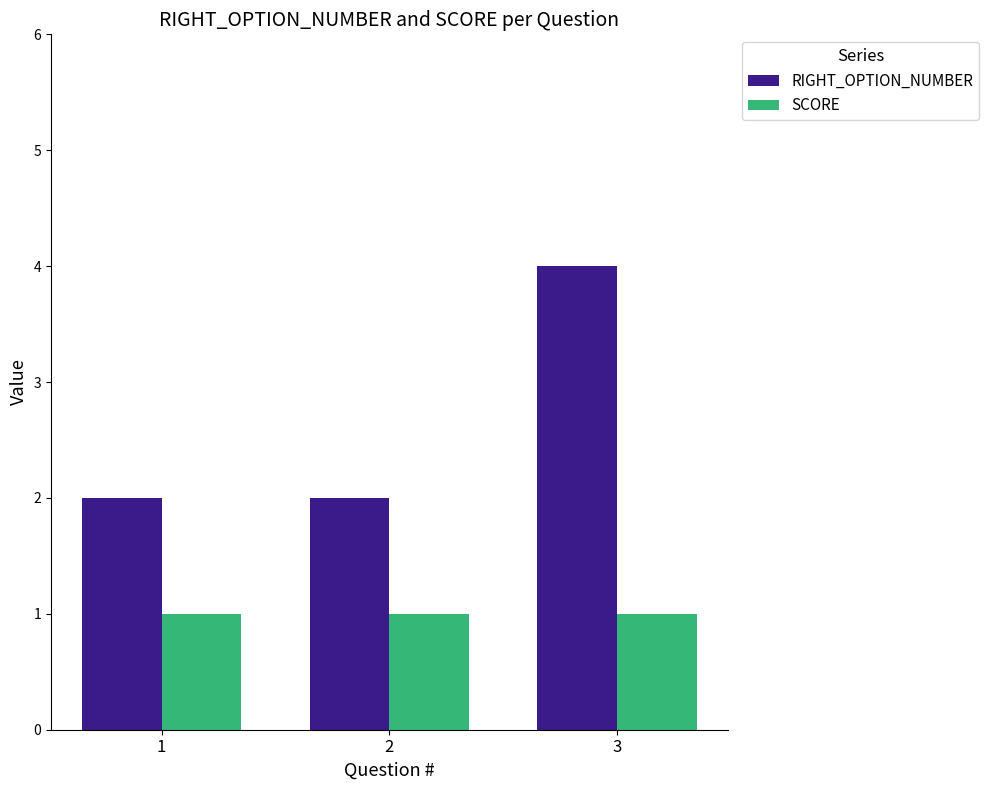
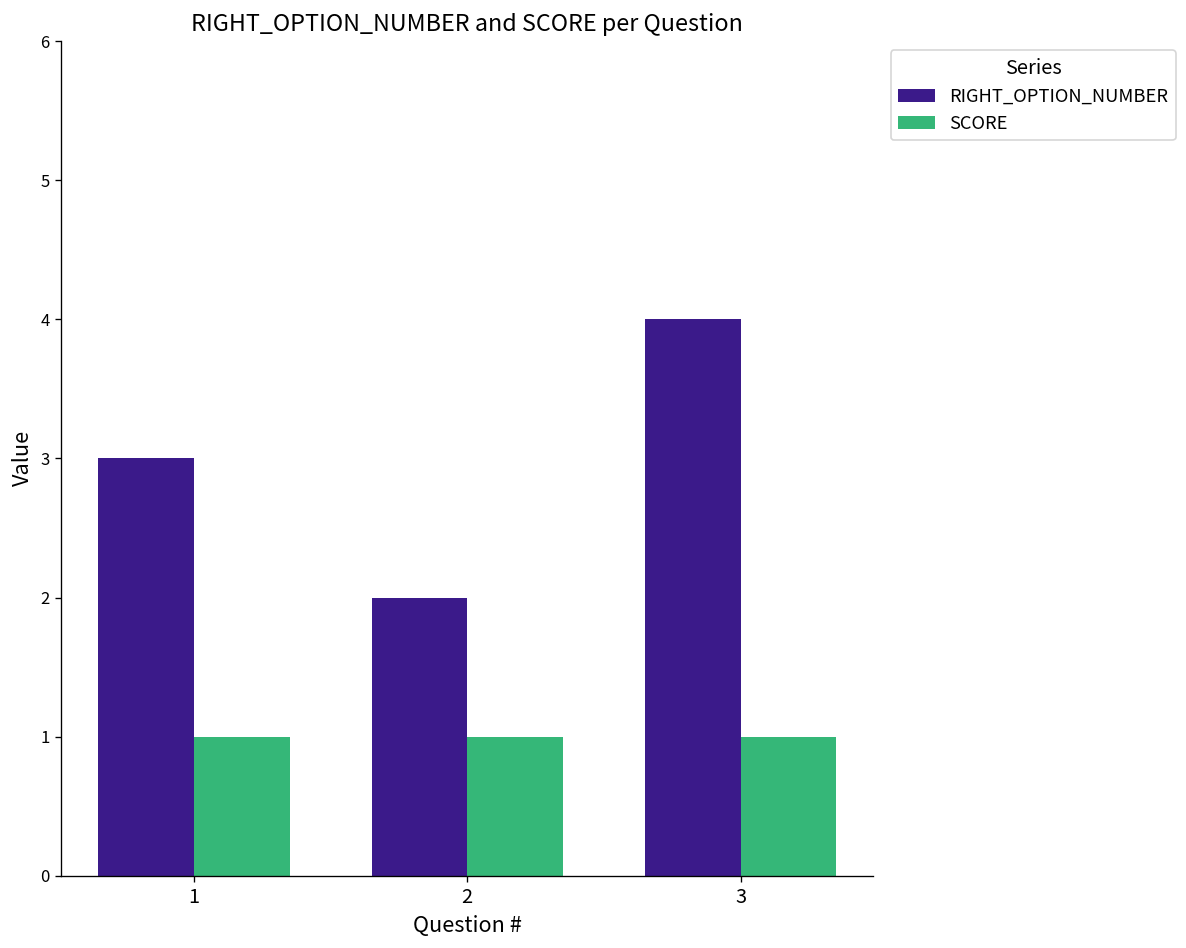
  {
    "RIGHT_OPTION_NUMBER": {
-     "1": 2,
+     "1": 3,
      "2": 2,
      "3": 4
    },
    "SCORE": {
      "1": 1,
      "2": 1,
      "3": 1
    }
  }
